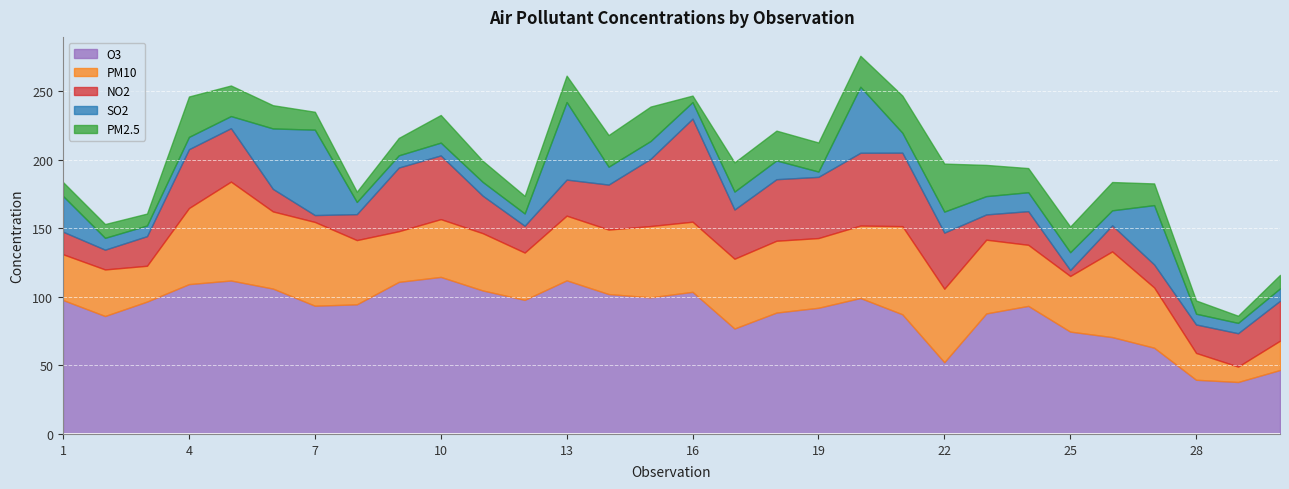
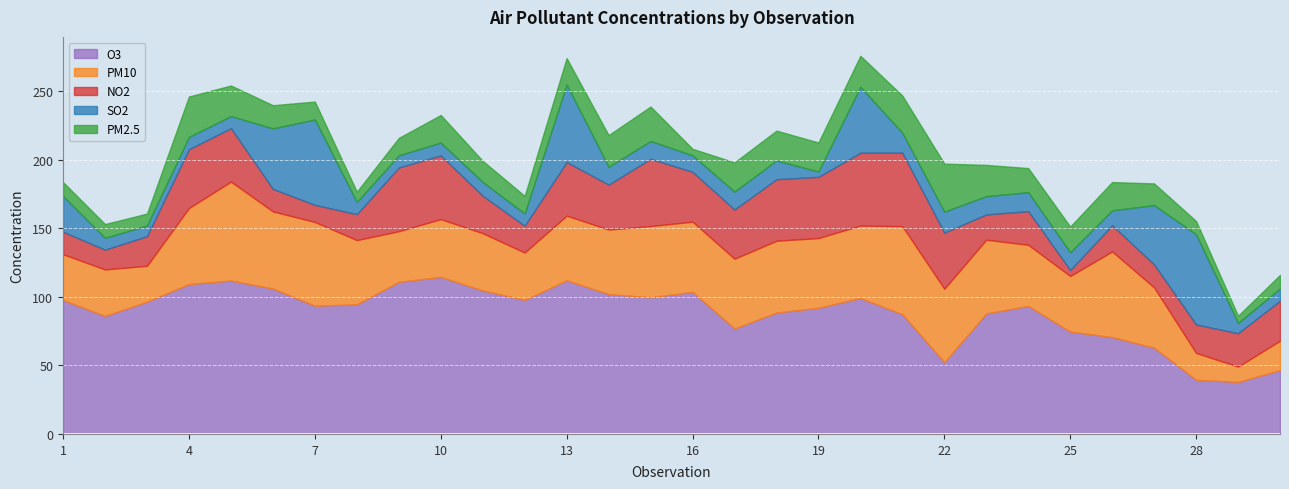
  {
    "O3": {
      "1": 98,
      "4": 109,
      "7": 94,
      "10": 115,
      "13": 112,
      "16": 104,
      "19": 92,
      "22": 52,
      "25": 75,
      "28": 40
    },
    "PM10": {
      "1": 33,
      "4": 55,
      "7": 61,
      "10": 42,
      "13": 47,
      "16": 51,
      "19": 51,
      "22": 54,
      "25": 41,
      "28": 20
    },
    "NO2": {
      "1": 16,
      "4": 43,
-     "7": 5,
+     "7": 12,
      "10": 46,
-     "13": 26,
-     "16": 75,
+     "13": 39,
+     "16": 36,
      "19": 45,
      "22": 41,
      "25": 4,
      "28": 21
    },
    "SO2": {
      "1": 26,
      "4": 9,
      "7": 62,
      "10": 9,
      "13": 57,
      "16": 12,
      "19": 4,
      "22": 15,
      "25": 13,
-     "28": 8
+     "28": 66
    },
    "PM2.5": {
      "1": 10,
      "4": 29,
      "7": 13,
      "10": 20,
      "13": 19,
      "16": 5,
      "19": 21,
      "22": 35,
      "25": 19,
      "28": 10
    }
  }
